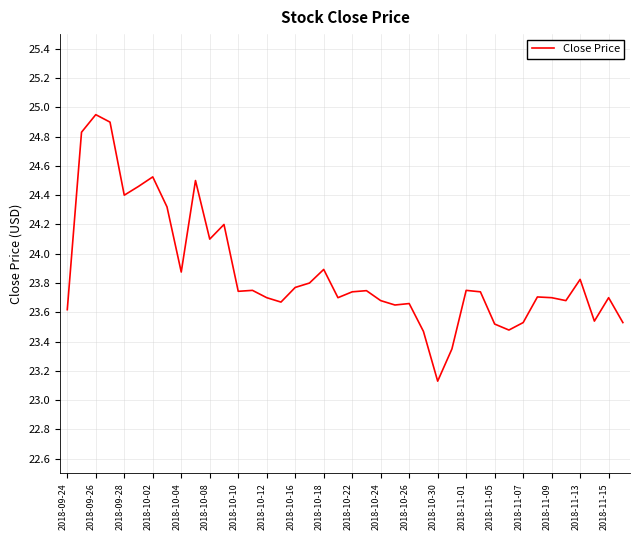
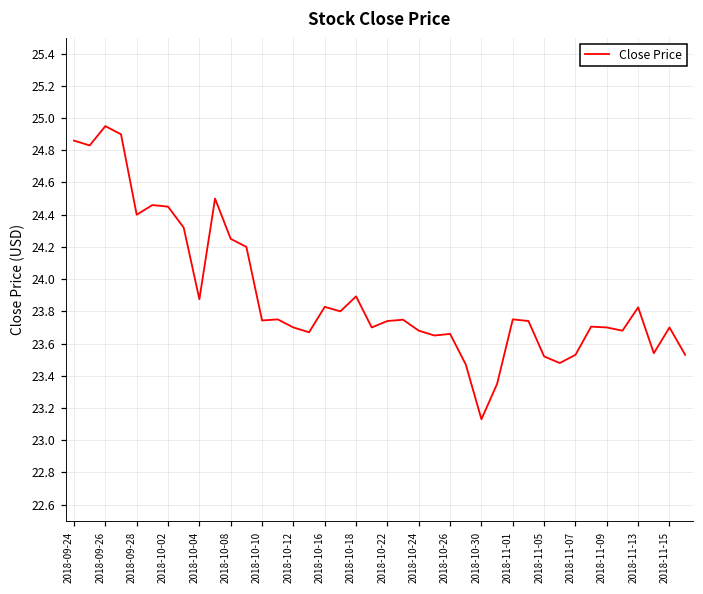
  {
-   "2018-09-24": 23.62,
+   "2018-09-24": 24.86,
    "2018-09-26": 24.95,
    "2018-09-28": 24.40,
-   "2018-10-02": 24.52,
+   "2018-10-02": 24.45,
    "2018-10-04": 23.88,
-   "2018-10-08": 24.10,
+   "2018-10-08": 24.25,
    "2018-10-10": 23.74,
    "2018-10-12": 23.70,
-   "2018-10-16": 23.77,
+   "2018-10-16": 23.83,
    "2018-10-18": 23.89,
    "2018-10-22": 23.74,
    "2018-10-24": 23.68,
    "2018-10-26": 23.66,
    "2018-10-30": 23.13,
    "2018-11-01": 23.75,
    "2018-11-05": 23.52,
    "2018-11-07": 23.53,
    "2018-11-09": 23.70,
    "2018-11-13": 23.82,
    "2018-11-15": 23.70
  }
